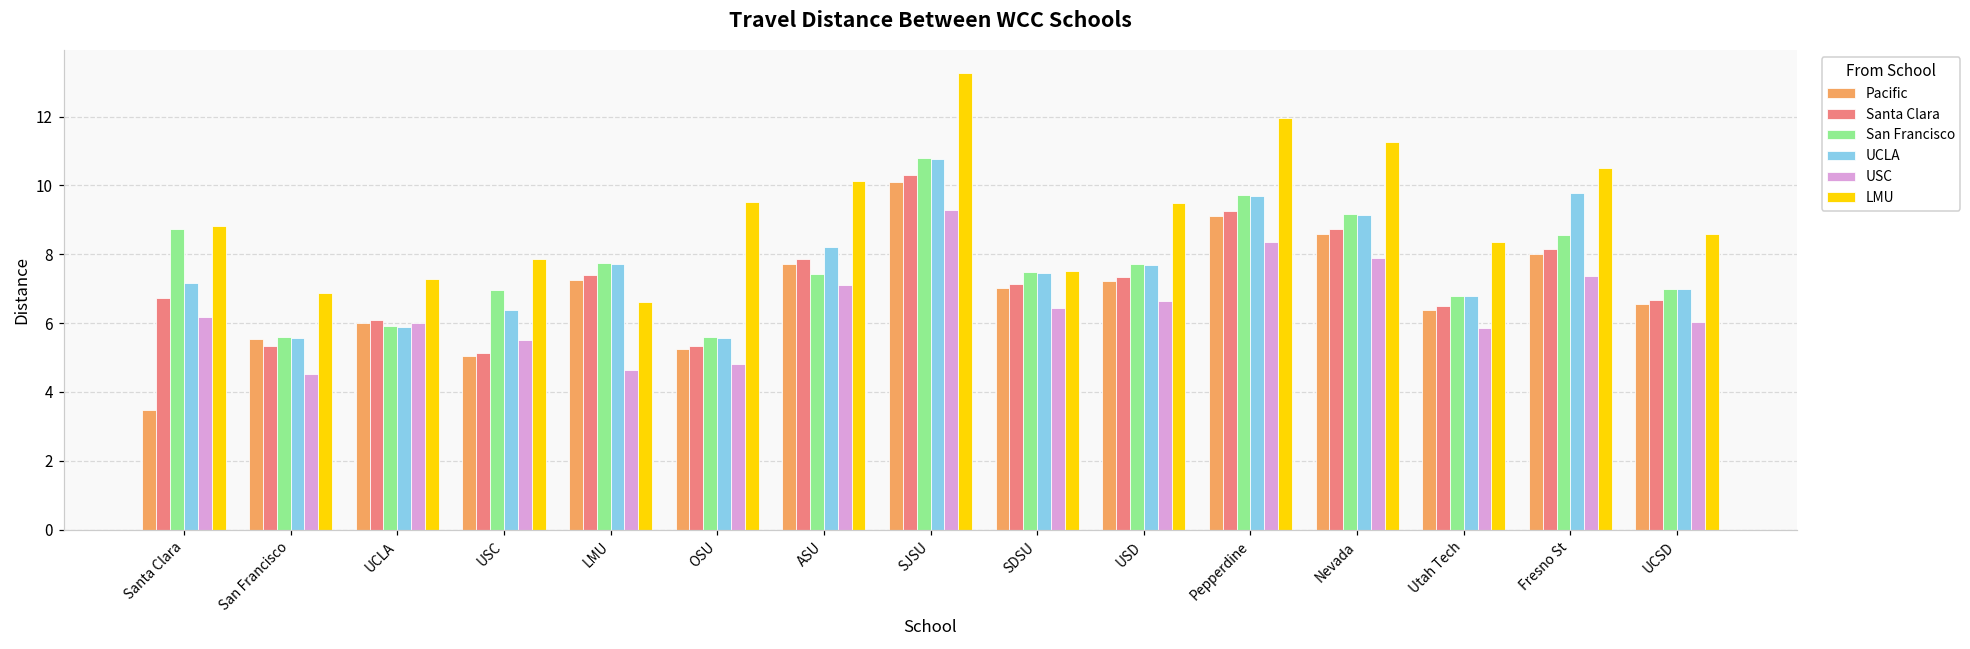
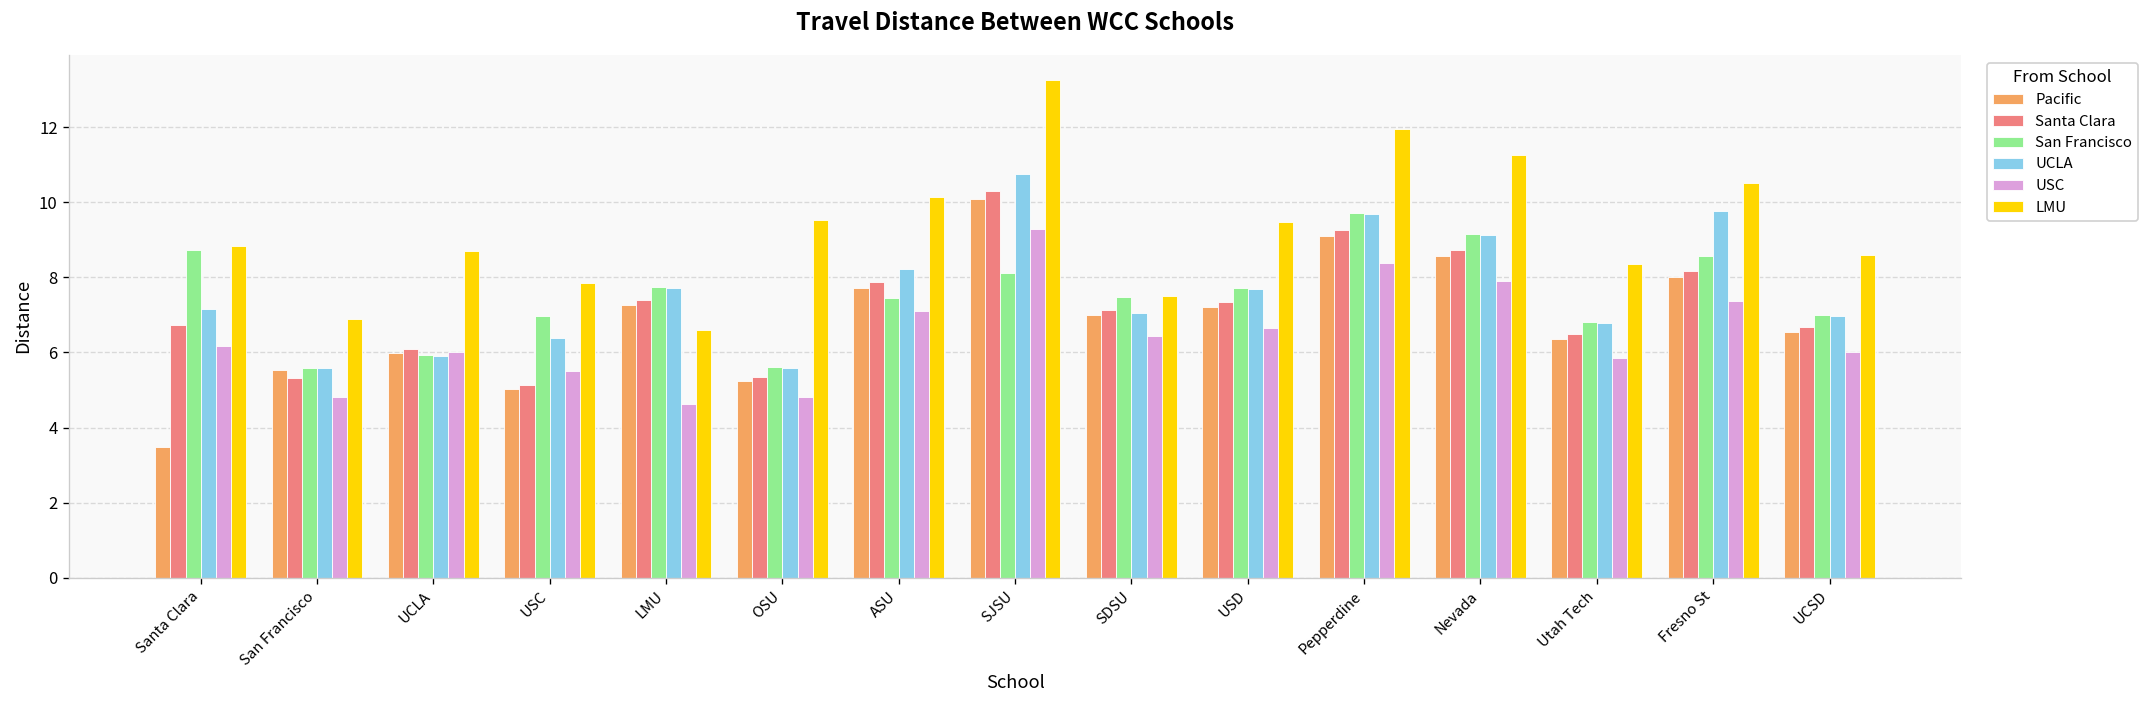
  {
    "San Francisco": {
      "Santa Clara": 8.7,
      "San Francisco": 5.6,
      "UCLA": 5.9,
      "USC": 7.0,
      "LMU": 7.8,
      "OSU": 5.6,
      "ASU": 7.4,
-     "SJSU": 10.8,
+     "SJSU": 8.1,
      "SDSU": 7.5,
      "USD": 7.7,
      "Pepperdine": 9.7,
      "Nevada": 9.2,
      "Utah Tech": 6.8,
      "Fresno St": 8.6,
      "UCSD": 7.0
    },
    "UCLA": {
      "Santa Clara": 7.2,
      "San Francisco": 5.6,
      "UCLA": 5.9,
      "USC": 6.4,
      "LMU": 7.7,
      "OSU": 5.6,
      "ASU": 8.2,
      "SJSU": 10.8,
-     "SDSU": 7.5,
+     "SDSU": 7.0,
      "USD": 7.7,
      "Pepperdine": 9.7,
      "Nevada": 9.1,
      "Utah Tech": 6.8,
      "Fresno St": 9.8,
      "UCSD": 7.0
    },
    "USC": {
      "Santa Clara": 6.2,
-     "San Francisco": 4.5,
+     "San Francisco": 4.8,
      "UCLA": 6.0,
      "USC": 5.5,
      "LMU": 4.6,
      "OSU": 4.8,
      "ASU": 7.1,
      "SJSU": 9.3,
      "SDSU": 6.4,
      "USD": 6.6,
      "Pepperdine": 8.4,
      "Nevada": 7.9,
      "Utah Tech": 5.9,
      "Fresno St": 7.4,
      "UCSD": 6.0
    },
    "LMU": {
      "Santa Clara": 8.8,
      "San Francisco": 6.9,
-     "UCLA": 7.3,
+     "UCLA": 8.7,
      "USC": 7.9,
      "LMU": 6.6,
      "OSU": 9.5,
      "ASU": 10.1,
      "SJSU": 13.3,
      "SDSU": 7.5,
      "USD": 9.5,
      "Pepperdine": 12.0,
      "Nevada": 11.3,
      "Utah Tech": 8.4,
      "Fresno St": 10.5,
      "UCSD": 8.6
    }
  }
